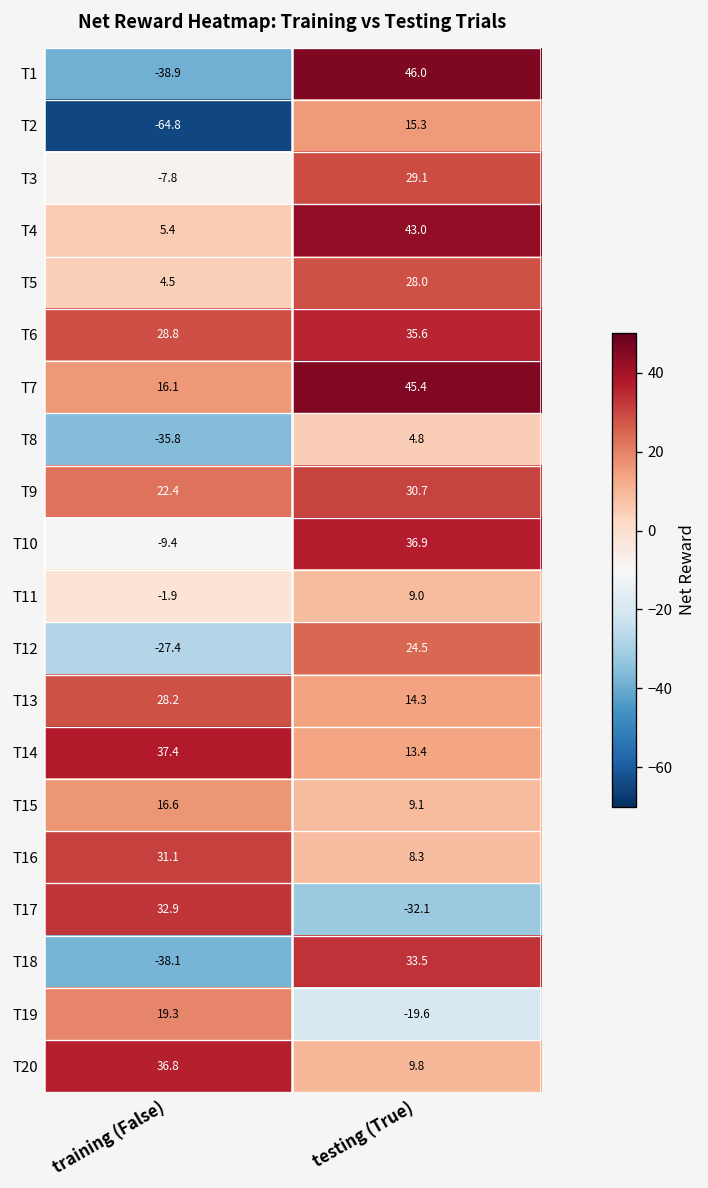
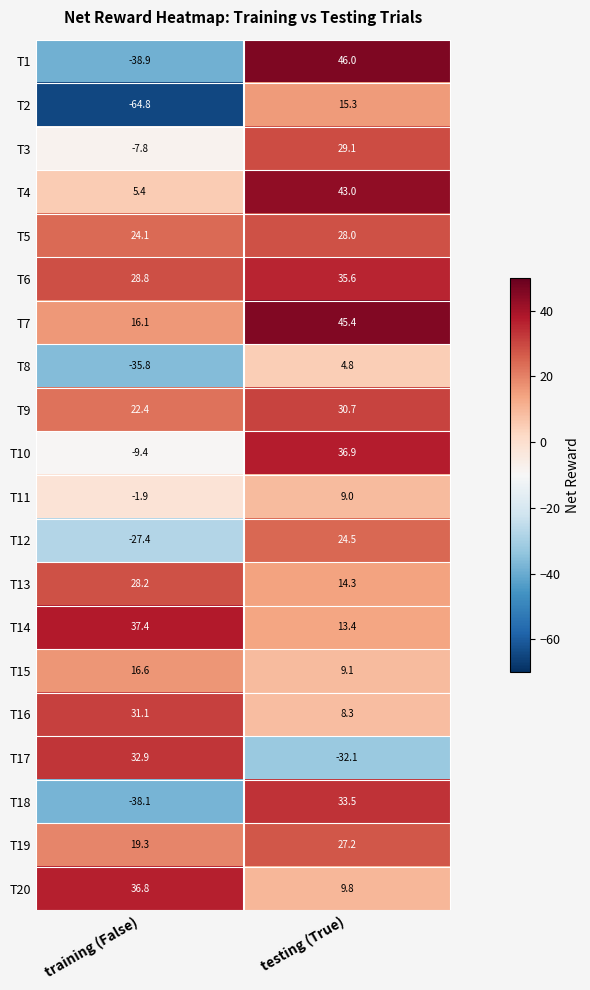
  {
    "T1": {
      "training (False)": -38.9,
      "testing (True)": 46.0
    },
    "T2": {
      "training (False)": -64.8,
      "testing (True)": 15.3
    },
    "T3": {
      "training (False)": -7.8,
      "testing (True)": 29.1
    },
    "T4": {
      "training (False)": 5.4,
      "testing (True)": 43.0
    },
    "T5": {
-     "training (False)": 4.5,
+     "training (False)": 24.1,
      "testing (True)": 28.0
    },
    "T6": {
      "training (False)": 28.8,
      "testing (True)": 35.6
    },
    "T7": {
      "training (False)": 16.1,
      "testing (True)": 45.4
    },
    "T8": {
      "training (False)": -35.8,
      "testing (True)": 4.8
    },
    "T9": {
      "training (False)": 22.4,
      "testing (True)": 30.7
    },
    "T10": {
      "training (False)": -9.4,
      "testing (True)": 36.9
    },
    "T11": {
      "training (False)": -1.9,
      "testing (True)": 9.0
    },
    "T12": {
      "training (False)": -27.4,
      "testing (True)": 24.5
    },
    "T13": {
      "training (False)": 28.2,
      "testing (True)": 14.3
    },
    "T14": {
      "training (False)": 37.4,
      "testing (True)": 13.4
    },
    "T15": {
      "training (False)": 16.6,
      "testing (True)": 9.1
    },
    "T16": {
      "training (False)": 31.1,
      "testing (True)": 8.3
    },
    "T17": {
      "training (False)": 32.9,
      "testing (True)": -32.1
    },
    "T18": {
      "training (False)": -38.1,
      "testing (True)": 33.5
    },
    "T19": {
      "training (False)": 19.3,
-     "testing (True)": -19.6
+     "testing (True)": 27.2
    },
    "T20": {
      "training (False)": 36.8,
      "testing (True)": 9.8
    }
  }
